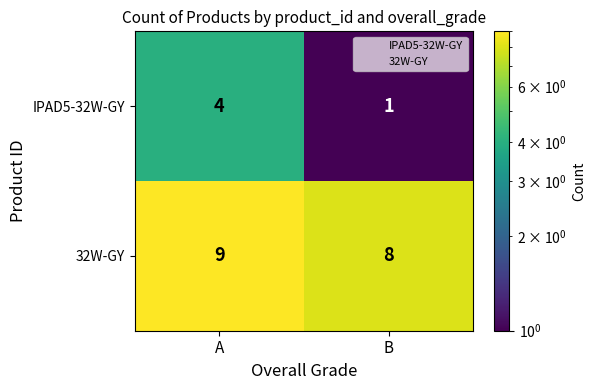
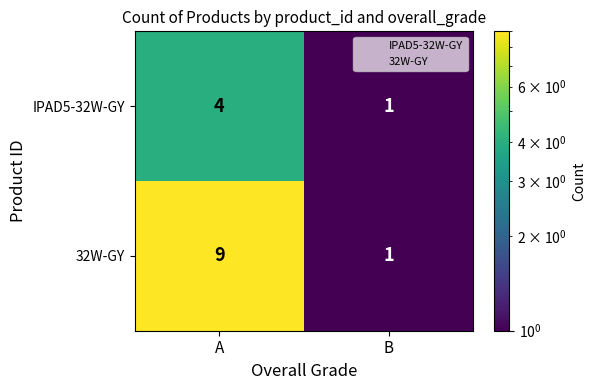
  {
    "IPAD5-32W-GY": {
      "A": 4,
      "B": 1
    },
    "32W-GY": {
      "A": 9,
-     "B": 8
+     "B": 1
    }
  }
